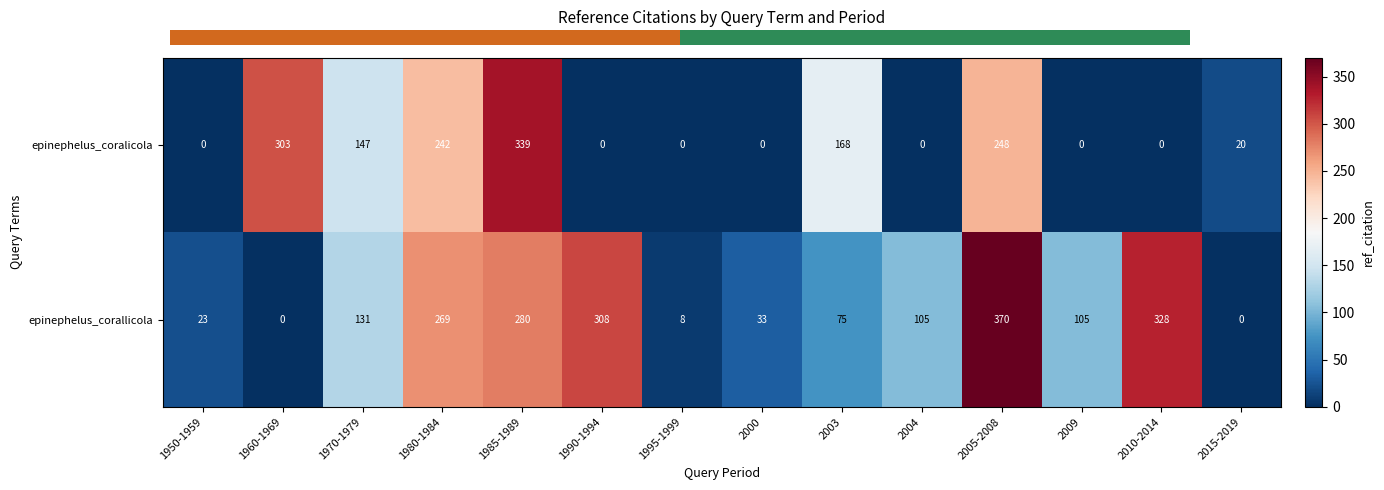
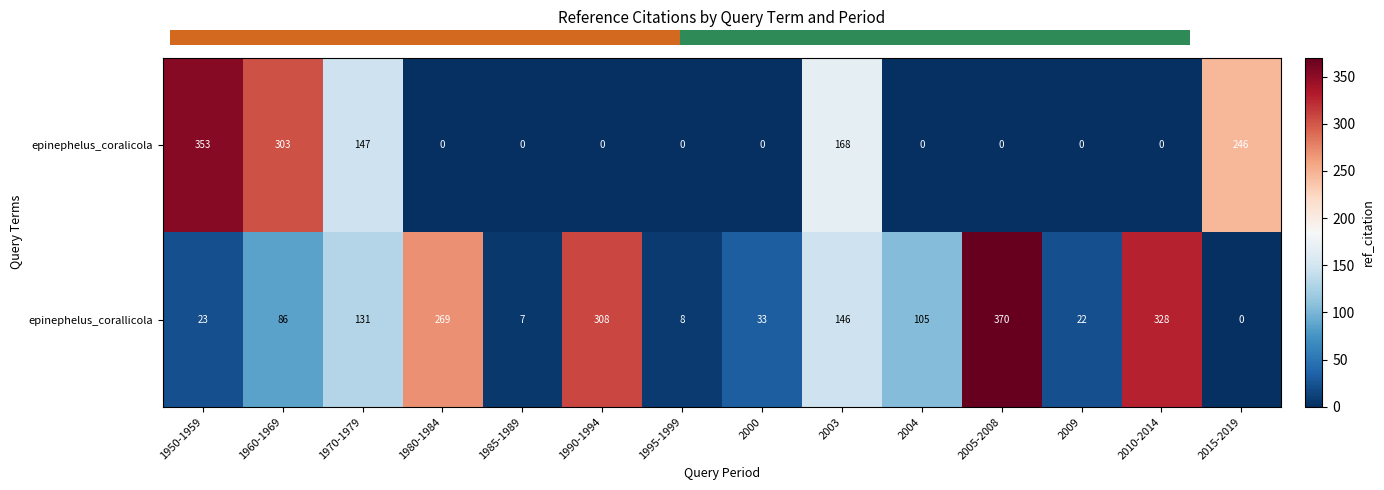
  {
    "Reference Citations by Query Term and Period": {
      "epinephelus_coralicola": {
-       "1950-1959": 0,
+       "1950-1959": 353,
        "1960-1969": 303,
        "1970-1979": 147,
-       "1980-1984": 242,
-       "1985-1989": 339,
+       "1980-1984": 0,
+       "1985-1989": 0,
        "1990-1994": 0,
        "1995-1999": 0,
        "2000": 0,
        "2003": 168,
        "2004": 0,
-       "2005-2008": 248,
+       "2005-2008": 0,
        "2009": 0,
        "2010-2014": 0,
-       "2015-2019": 20
+       "2015-2019": 246
      },
      "epinephelus_corallicola": {
        "1950-1959": 23,
-       "1960-1969": 0,
+       "1960-1969": 86,
        "1970-1979": 131,
        "1980-1984": 269,
-       "1985-1989": 280,
+       "1985-1989": 7,
        "1990-1994": 308,
        "1995-1999": 8,
        "2000": 33,
-       "2003": 75,
+       "2003": 146,
        "2004": 105,
        "2005-2008": 370,
-       "2009": 105,
+       "2009": 22,
        "2010-2014": 328,
        "2015-2019": 0
      }
    }
  }
